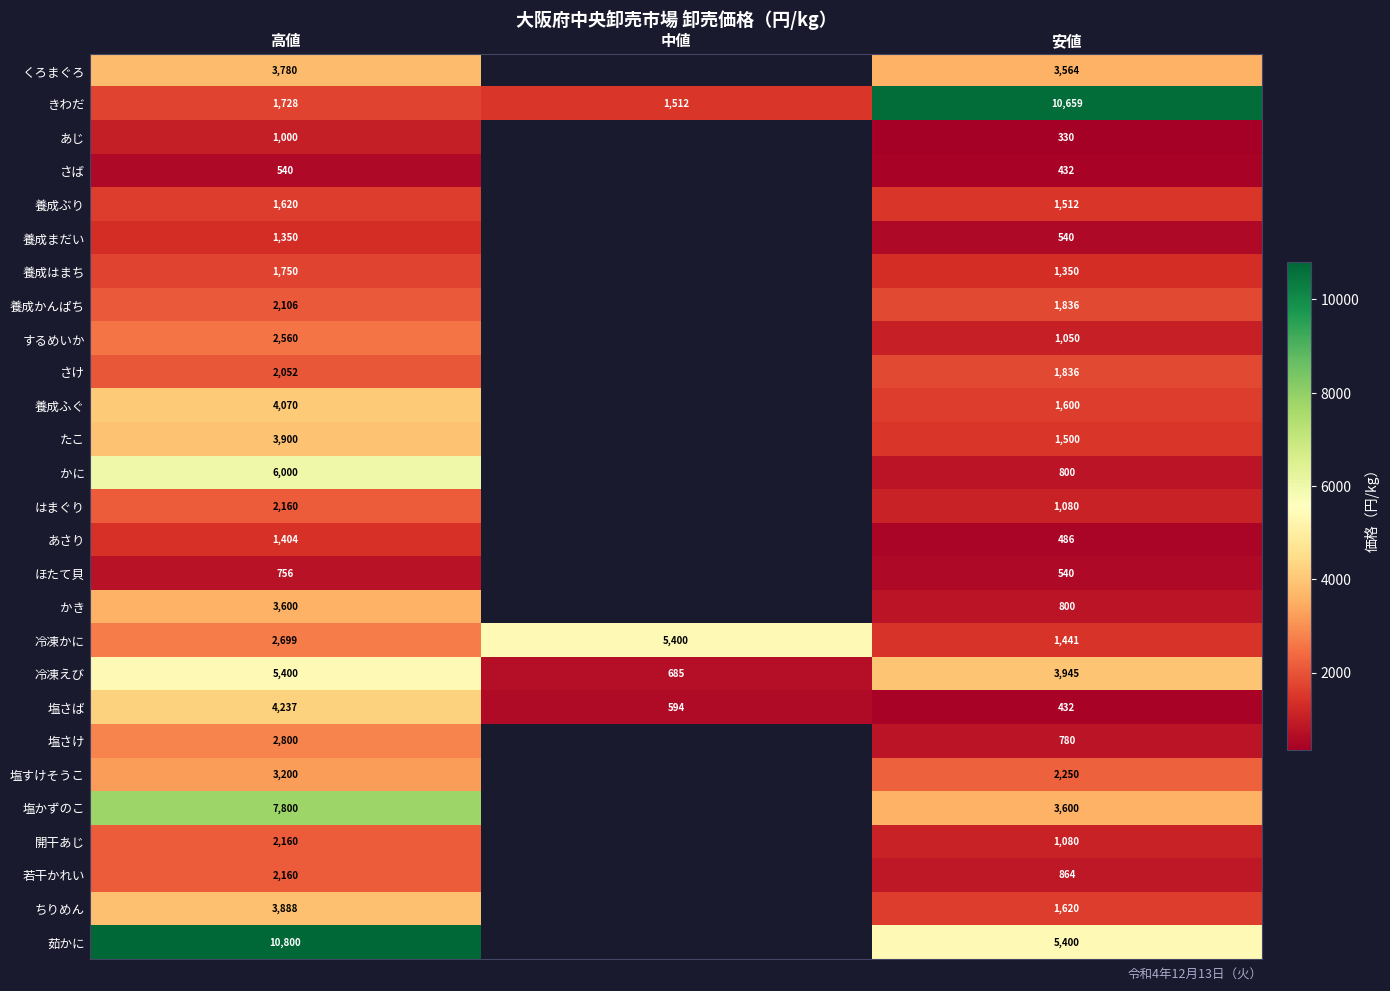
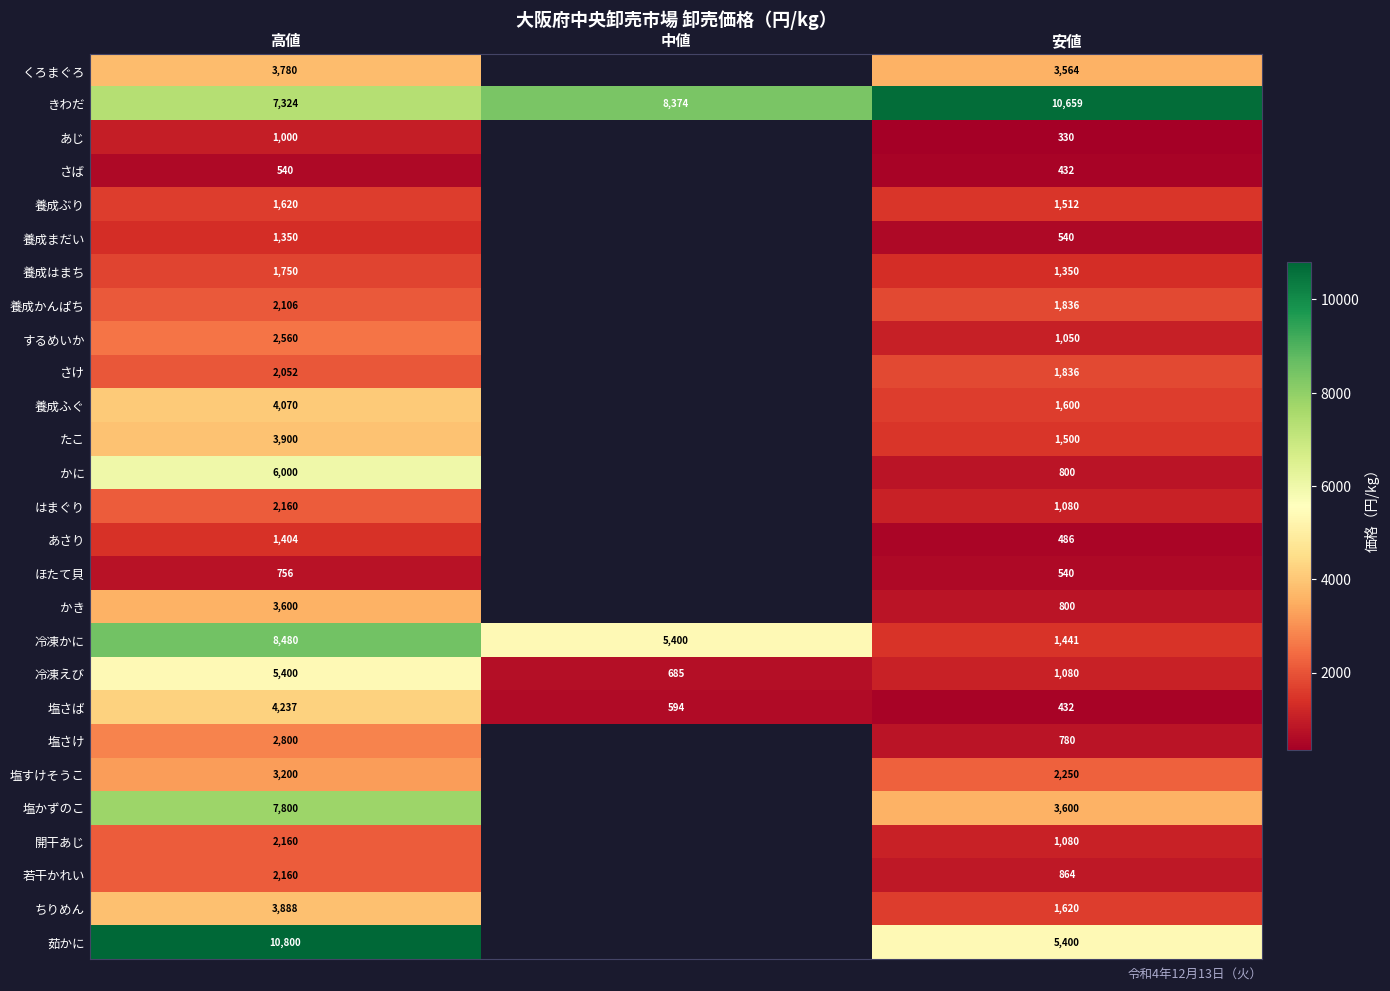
  {
    "くろまぐろ": {
      "高値": "3,780",
      "安値": "3,564"
    },
    "きわだ": {
-     "高値": "1,728",
-     "中値": "1,512",
+     "高値": "7,324",
+     "中値": "8,374",
      "安値": "10,659"
    },
    "あじ": {
      "高値": "1,000",
      "安値": "330"
    },
    "さば": {
      "高値": "540",
      "安値": "432"
    },
    "養成ぶり": {
      "高値": "1,620",
      "安値": "1,512"
    },
    "養成まだい": {
      "高値": "1,350",
      "安値": "540"
    },
    "養成はまち": {
      "高値": "1,750",
      "安値": "1,350"
    },
    "養成かんぱち": {
      "高値": "2,106",
      "安値": "1,836"
    },
    "するめいか": {
      "高値": "2,560",
      "安値": "1,050"
    },
    "さけ": {
      "高値": "2,052",
      "安値": "1,836"
    },
    "養成ふぐ": {
      "高値": "4,070",
      "安値": "1,600"
    },
    "たこ": {
      "高値": "3,900",
      "安値": "1,500"
    },
    "かに": {
      "高値": "6,000",
      "安値": "800"
    },
    "はまぐり": {
      "高値": "2,160",
      "安値": "1,080"
    },
    "あさり": {
      "高値": "1,404",
      "安値": "486"
    },
    "ほたて貝": {
      "高値": "756",
      "安値": "540"
    },
    "かき": {
      "高値": "3,600",
      "安値": "800"
    },
    "冷凍かに": {
-     "高値": "2,699",
+     "高値": "8,480",
      "中値": "5,400",
      "安値": "1,441"
    },
    "冷凍えび": {
      "高値": "5,400",
      "中値": "685",
-     "安値": "3,945"
+     "安値": "1,080"
    },
    "塩さば": {
      "高値": "4,237",
      "中値": "594",
      "安値": "432"
    },
    "塩さけ": {
      "高値": "2,800",
      "安値": "780"
    },
    "塩すけそうこ": {
      "高値": "3,200",
      "安値": "2,250"
    },
    "塩かずのこ": {
      "高値": "7,800",
      "安値": "3,600"
    },
    "開干あじ": {
      "高値": "2,160",
      "安値": "1,080"
    },
    "若干かれい": {
      "高値": "2,160",
      "安値": "864"
    },
    "ちりめん": {
      "高値": "3,888",
      "安値": "1,620"
    },
    "茹かに": {
      "高値": "10,800",
      "安値": "5,400"
    }
  }
